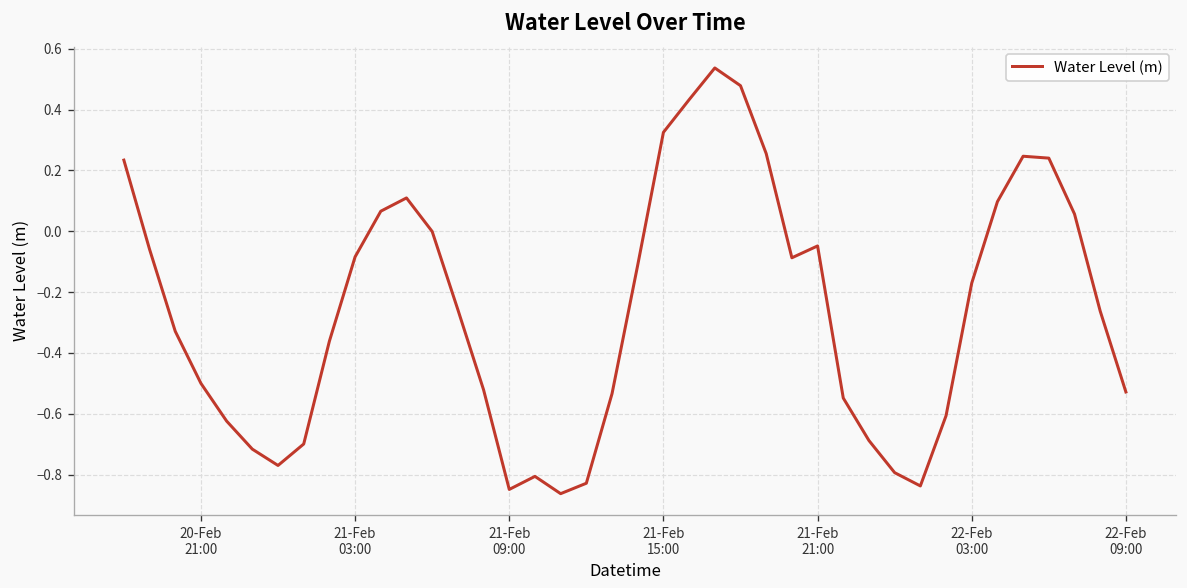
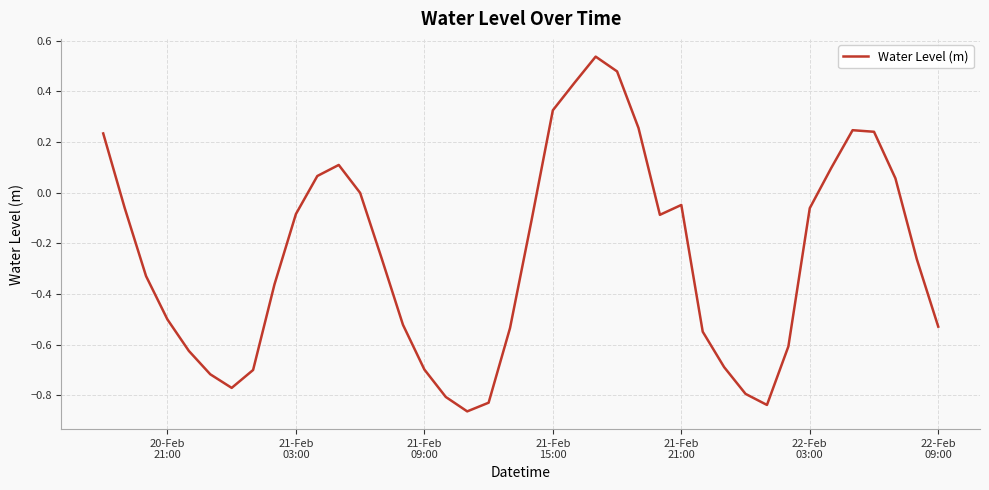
  {
    "20-Feb 21:00": -0.50,
    "21-Feb 03:00": -0.08,
-   "21-Feb 09:00": -0.85,
+   "21-Feb 09:00": -0.70,
    "21-Feb 15:00": 0.33,
    "21-Feb 21:00": -0.05,
-   "22-Feb 03:00": -0.17,
+   "22-Feb 03:00": -0.06,
    "22-Feb 09:00": -0.53
  }
